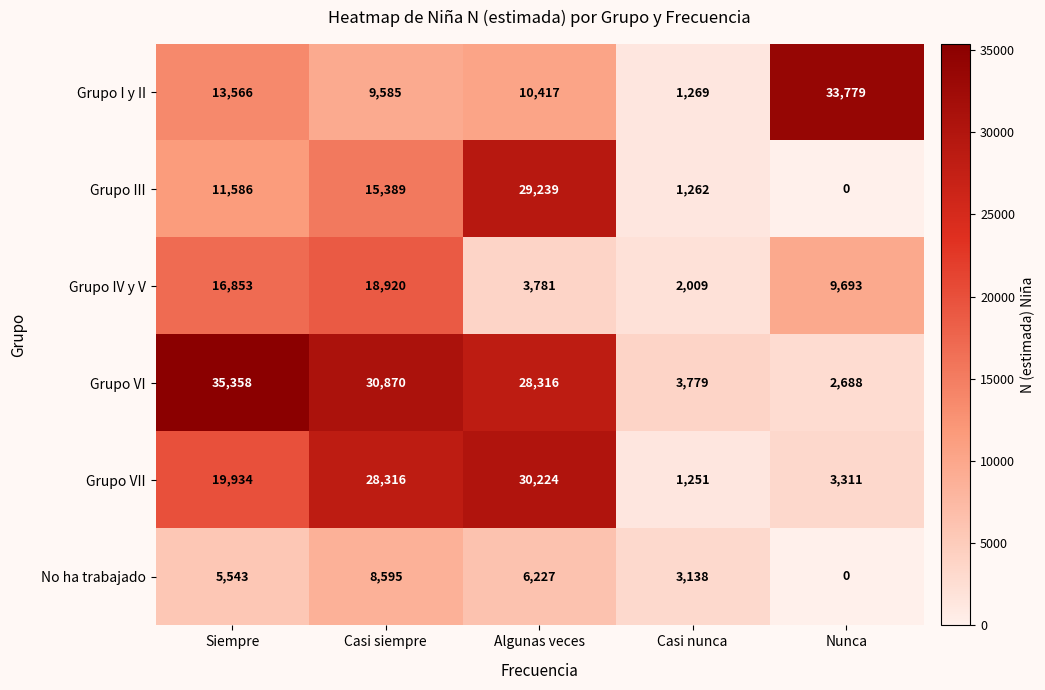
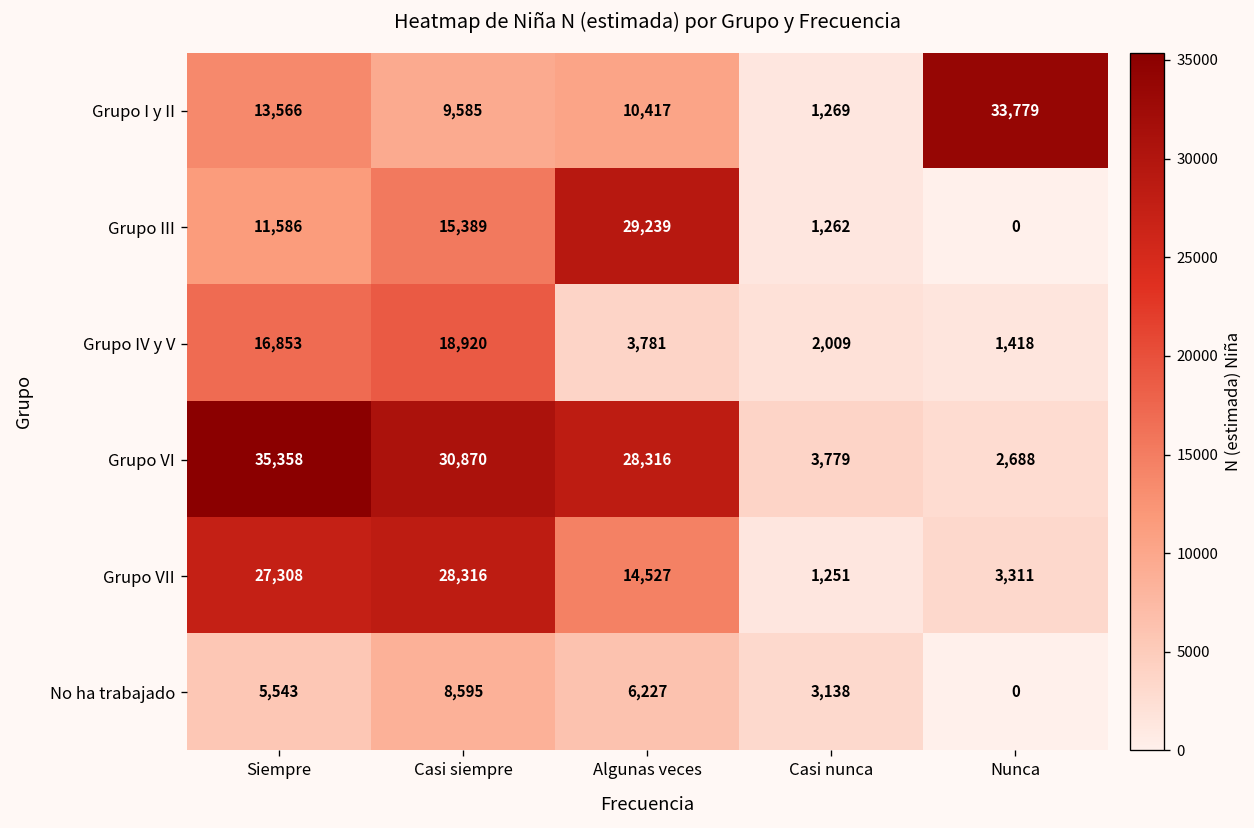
  {
    "Grupo I y II": {
      "Siempre": "13,566",
      "Casi siempre": "9,585",
      "Algunas veces": "10,417",
      "Casi nunca": "1,269",
      "Nunca": "33,779"
    },
    "Grupo III": {
      "Siempre": "11,586",
      "Casi siempre": "15,389",
      "Algunas veces": "29,239",
      "Casi nunca": "1,262",
      "Nunca": "0"
    },
    "Grupo IV y V": {
      "Siempre": "16,853",
      "Casi siempre": "18,920",
      "Algunas veces": "3,781",
      "Casi nunca": "2,009",
-     "Nunca": "9,693"
+     "Nunca": "1,418"
    },
    "Grupo VI": {
      "Siempre": "35,358",
      "Casi siempre": "30,870",
      "Algunas veces": "28,316",
      "Casi nunca": "3,779",
      "Nunca": "2,688"
    },
    "Grupo VII": {
-     "Siempre": "19,934",
+     "Siempre": "27,308",
      "Casi siempre": "28,316",
-     "Algunas veces": "30,224",
+     "Algunas veces": "14,527",
      "Casi nunca": "1,251",
      "Nunca": "3,311"
    },
    "No ha trabajado": {
      "Siempre": "5,543",
      "Casi siempre": "8,595",
      "Algunas veces": "6,227",
      "Casi nunca": "3,138",
      "Nunca": "0"
    }
  }
